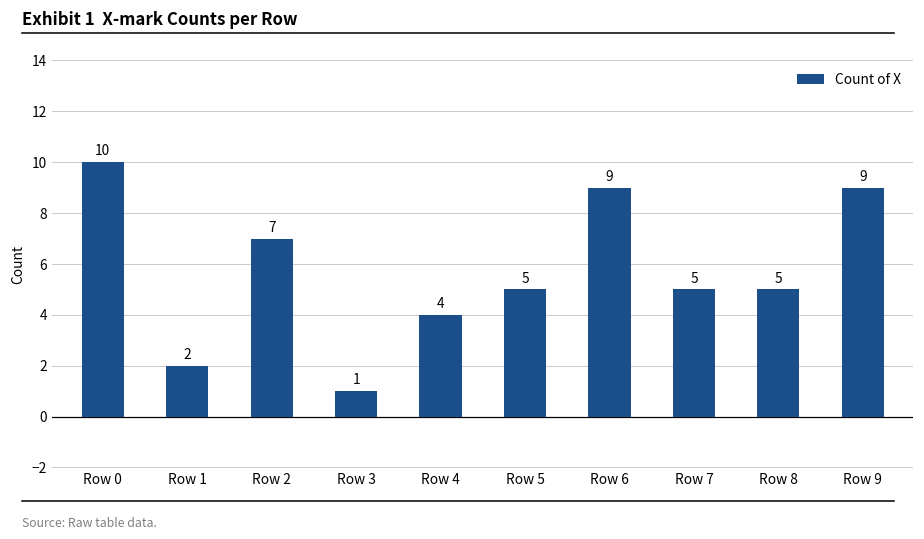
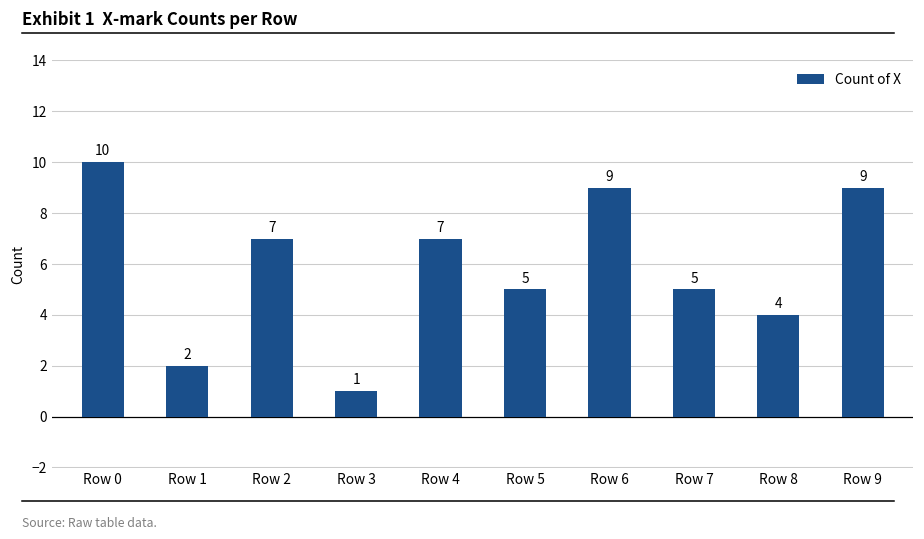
  {
    "Row 0": 10,
    "Row 1": 2,
    "Row 2": 7,
    "Row 3": 1,
-   "Row 4": 4,
+   "Row 4": 7,
    "Row 5": 5,
    "Row 6": 9,
    "Row 7": 5,
-   "Row 8": 5,
+   "Row 8": 4,
    "Row 9": 9
  }
